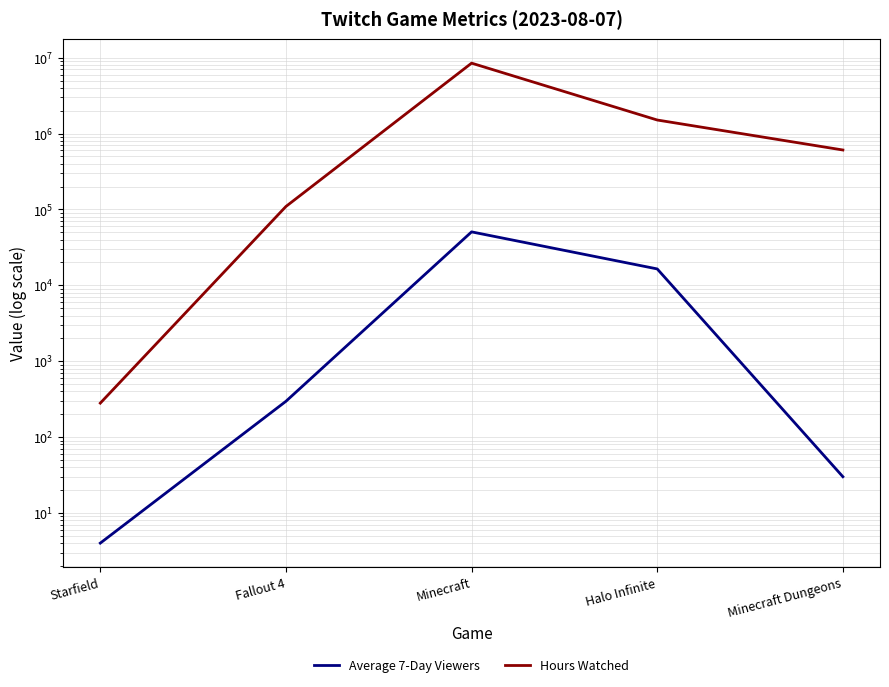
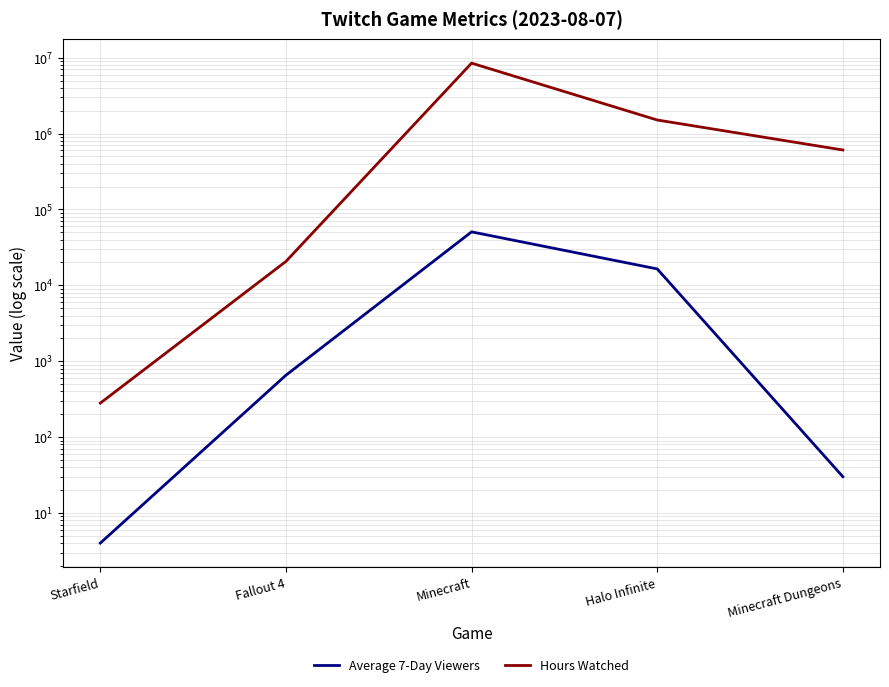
  {
    "Average 7-Day Viewers": {
      "Starfield": 4,
-     "Fallout 4": 300,
+     "Fallout 4": 700,
      "Minecraft": 50000,
      "Halo Infinite": 16000,
      "Minecraft Dungeons": 30
    },
    "Hours Watched": {
      "Starfield": 280,
-     "Fallout 4": 110000,
+     "Fallout 4": 21000,
      "Minecraft": 8000000,
      "Halo Infinite": 1500000,
      "Minecraft Dungeons": 600000
    }
  }
